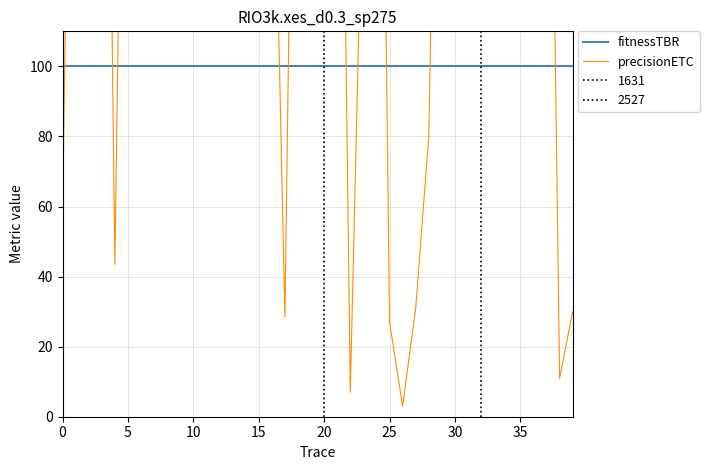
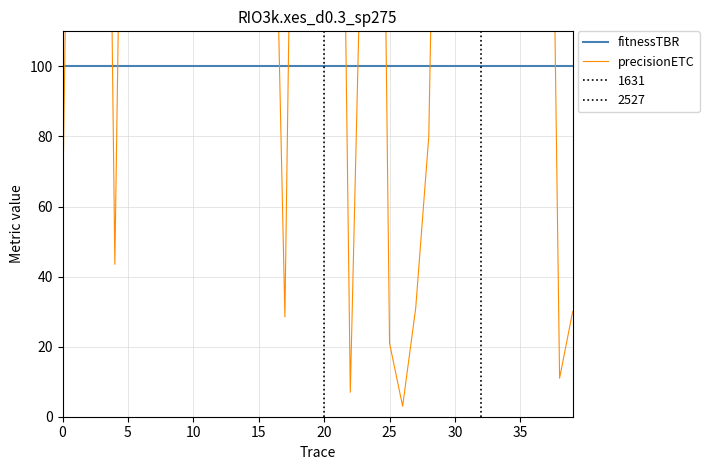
  {
    "fitnessTBR": {
      "0": 100,
      "5": 100,
      "10": 100,
      "15": 100,
      "20": 100,
      "25": 100,
      "30": 100,
      "35": 100
    },
    "precisionETC": {
      "0": 57,
-     "25": 27
+     "25": 21
    }
  }
